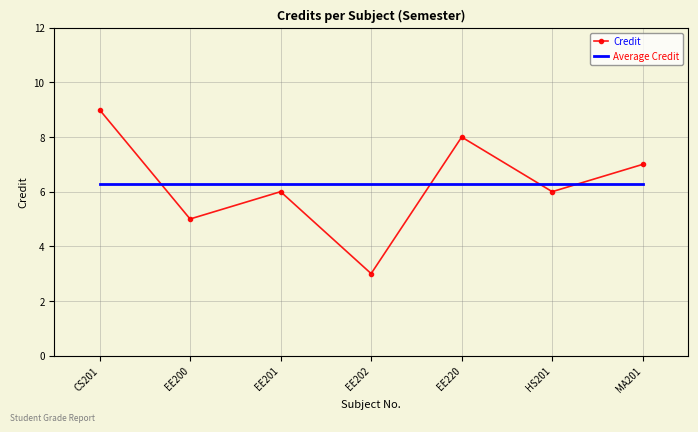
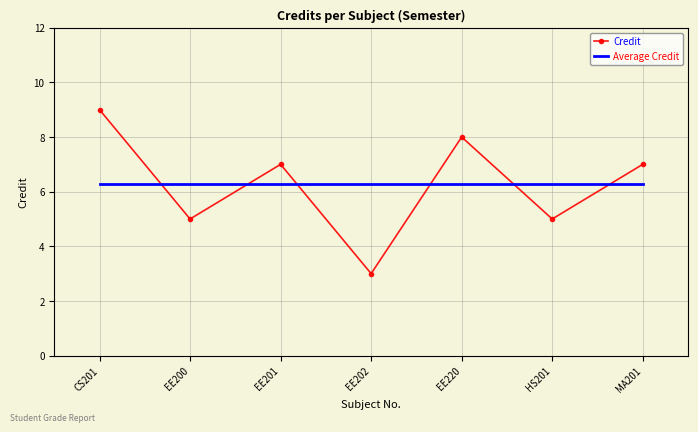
  {
    "Credit": {
      "CS201": 9,
      "EE200": 5,
-     "EE201": 6,
+     "EE201": 7,
      "EE202": 3,
      "EE220": 8,
-     "HS201": 6,
+     "HS201": 5,
      "MA201": 7
    },
    "Average Credit": {
      "CS201": 6.3,
      "EE200": 6.3,
      "EE201": 6.3,
      "EE202": 6.3,
      "EE220": 6.3,
      "HS201": 6.3,
      "MA201": 6.3
    }
  }
